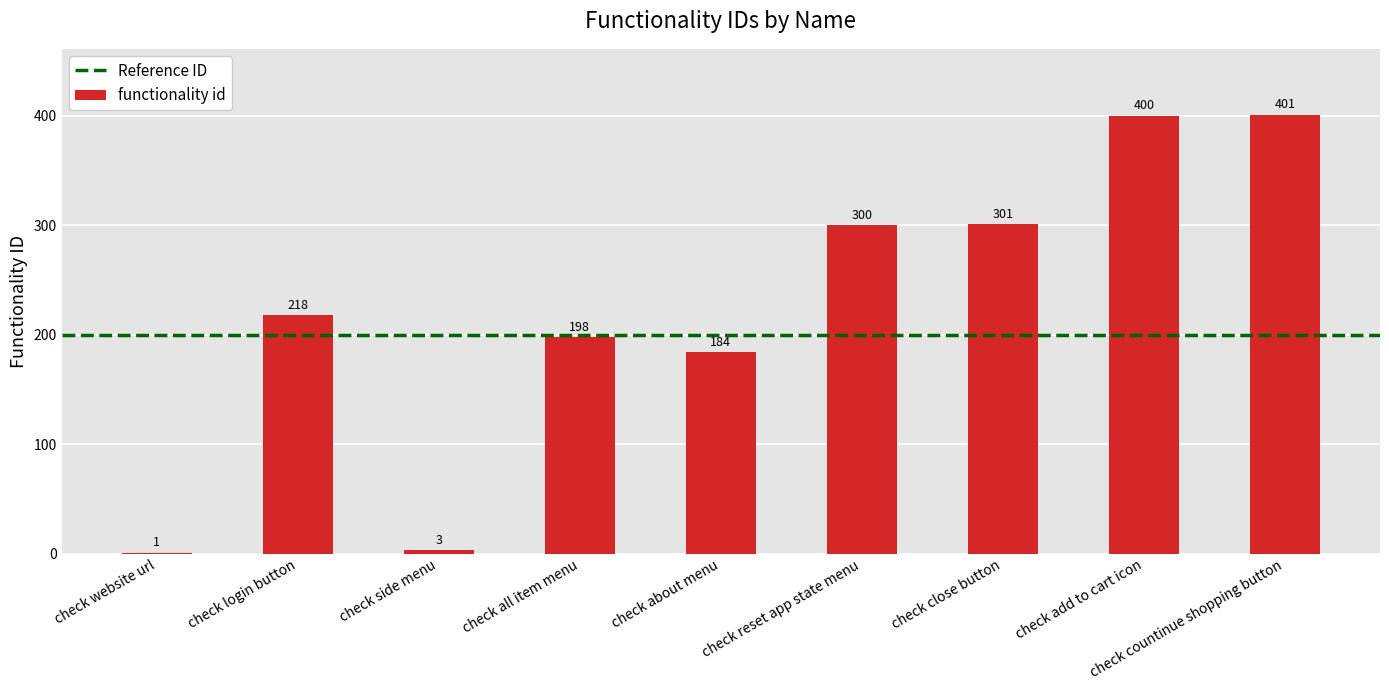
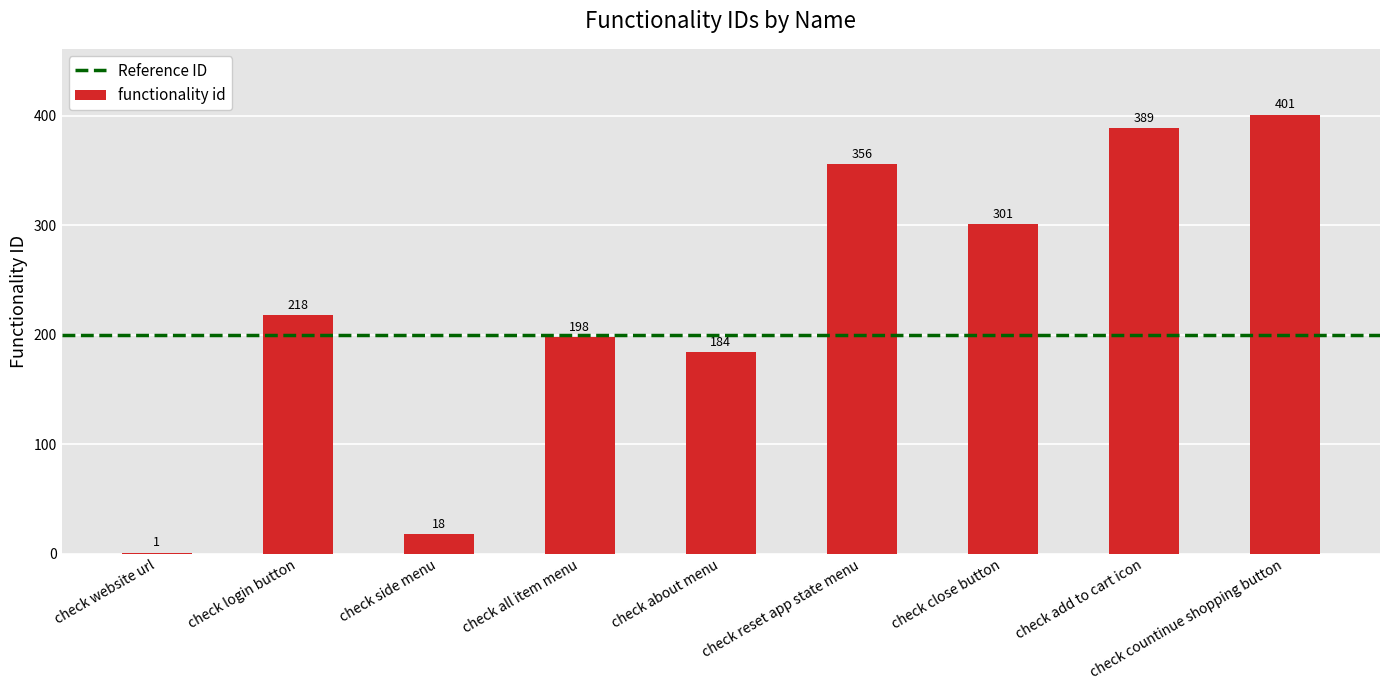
  {
    "check website url": 1,
    "check login button": 218,
-   "check side menu": 3,
+   "check side menu": 18,
    "check all item menu": 198,
    "check about menu": 184,
-   "check reset app state menu": 300,
+   "check reset app state menu": 356,
    "check close button": 301,
-   "check add to cart icon": 400,
+   "check add to cart icon": 389,
    "check countinue shopping button": 401
  }
